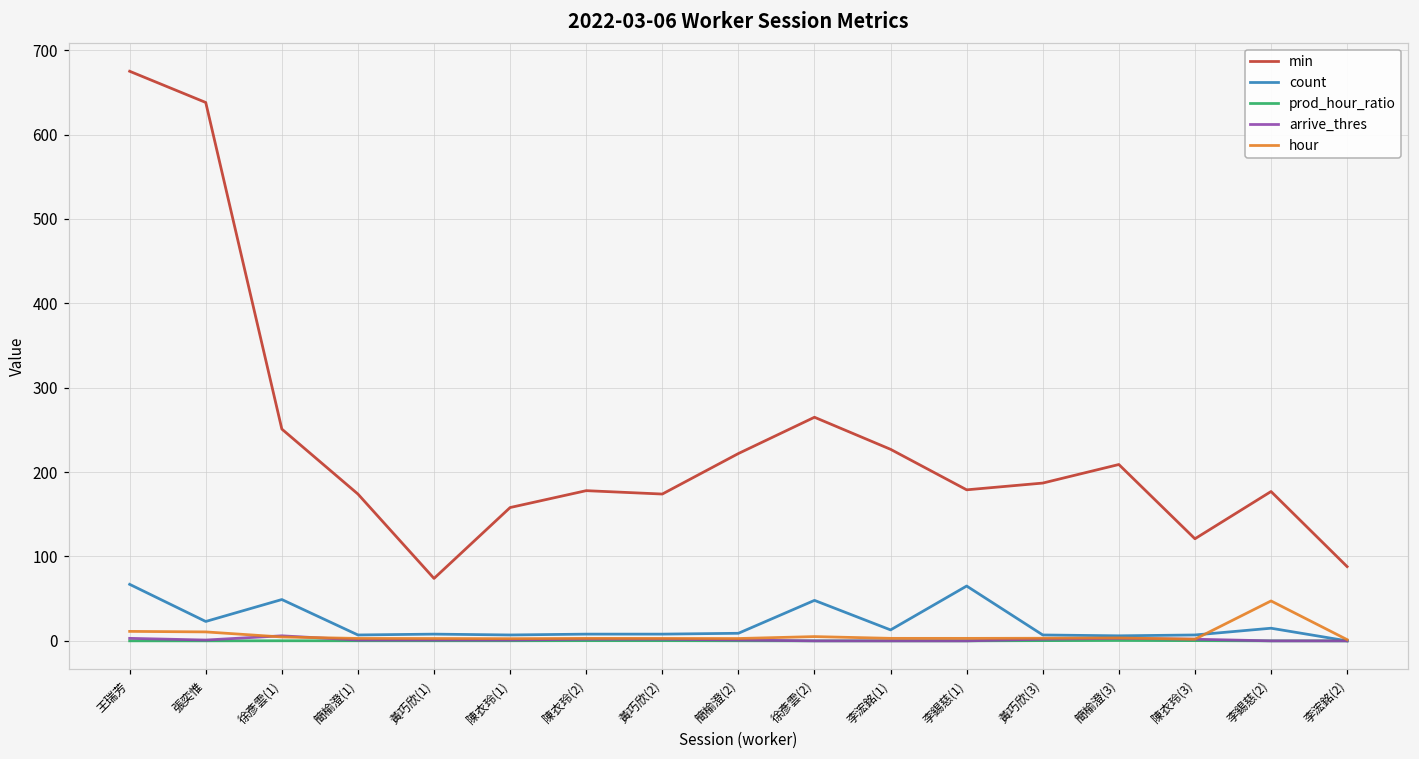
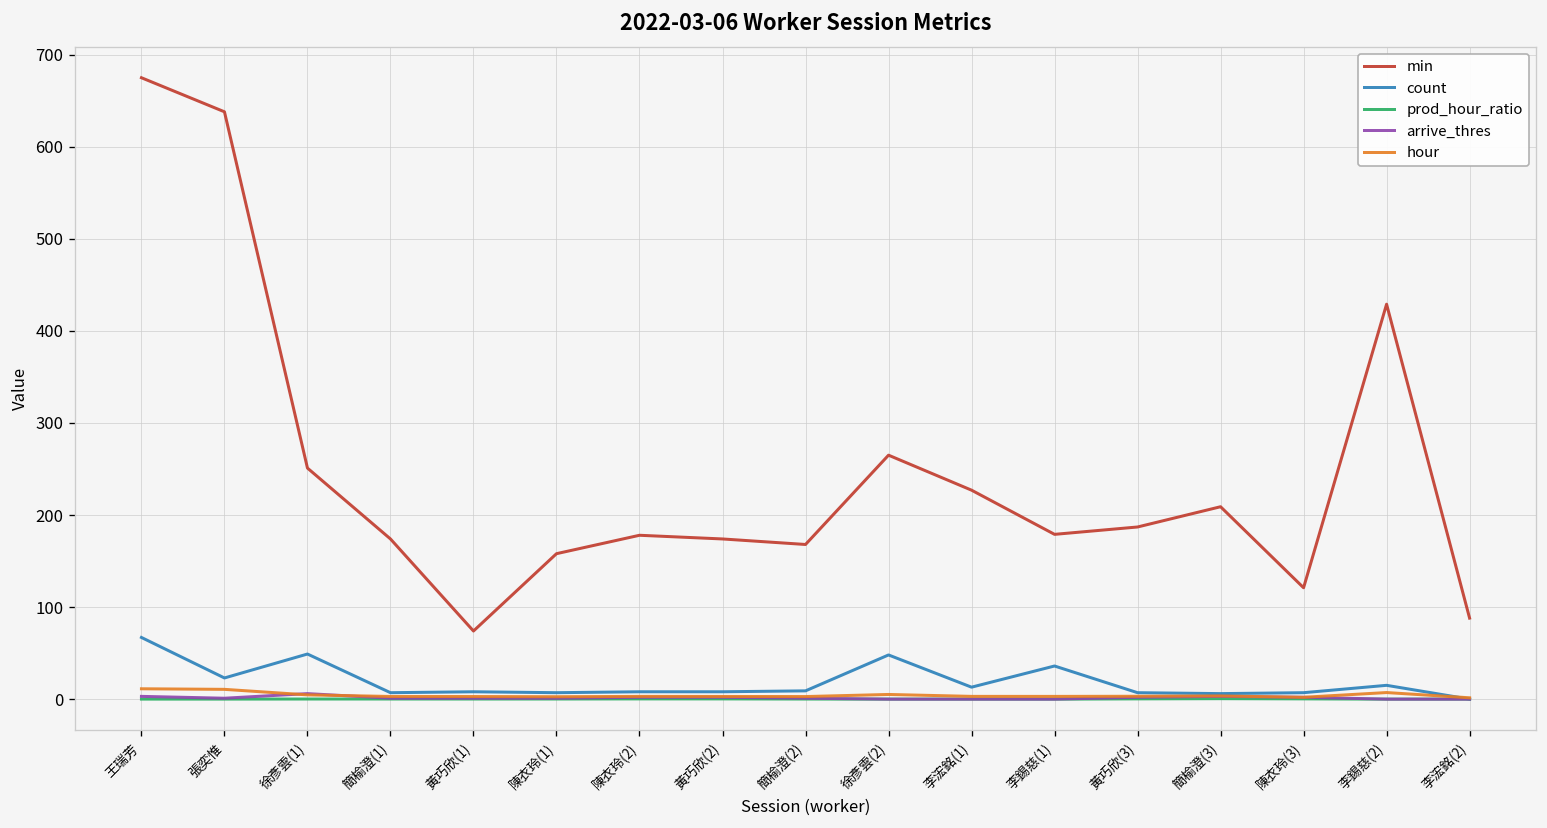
  {
    "min": {
      "王瑞芳": 680,
      "張奕惟": 640,
      "徐彥雲(1)": 250,
      "簡榆澄(1)": 170,
      "黃巧欣(1)": 70,
      "陳衣玲(1)": 160,
      "陳衣玲(2)": 180,
      "黃巧欣(2)": 170,
-     "簡榆澄(2)": 220,
+     "簡榆澄(2)": 170,
      "徐彥雲(2)": 270,
      "李浤銘(1)": 230,
      "李錫慈(1)": 180,
      "黃巧欣(3)": 190,
      "簡榆澄(3)": 210,
      "陳衣玲(3)": 120,
-     "李錫慈(2)": 180,
+     "李錫慈(2)": 430,
      "李浤銘(2)": 90
    },
    "count": {
      "王瑞芳": 70,
      "張奕惟": 20,
      "徐彥雲(1)": 50,
      "簡榆澄(1)": 10,
      "黃巧欣(1)": 10,
      "陳衣玲(1)": 10,
      "陳衣玲(2)": 10,
      "黃巧欣(2)": 10,
      "簡榆澄(2)": 10,
      "徐彥雲(2)": 50,
      "李浤銘(1)": 10,
-     "李錫慈(1)": 70,
+     "李錫慈(1)": 40,
      "黃巧欣(3)": 10,
      "陳衣玲(3)": 10,
      "李錫慈(2)": 20
    },
    "prod_hour_ratio": {
      "徐彥雲(1)": 0
    },
    "hour": {
      "王瑞芳": 10,
      "張奕惟": 10,
      "徐彥雲(2)": 10,
-     "李錫慈(2)": 50
+     "李錫慈(2)": 10
    }
  }
